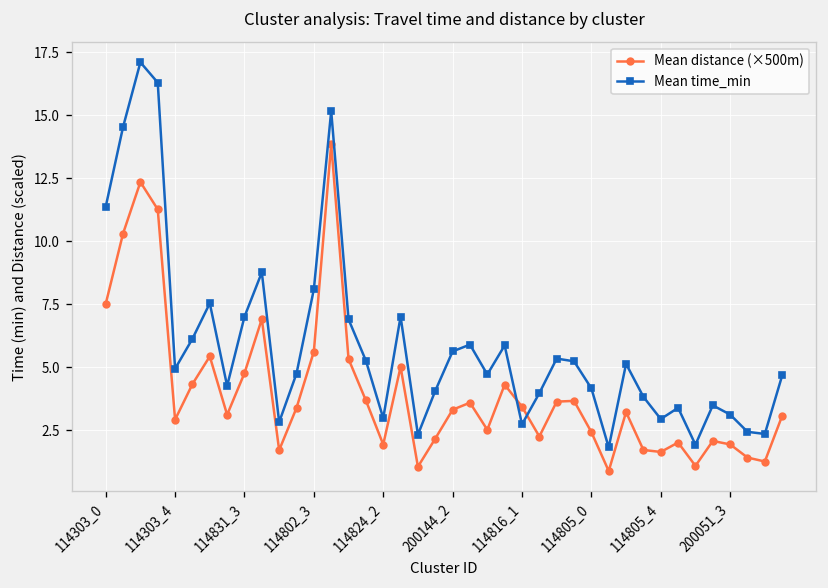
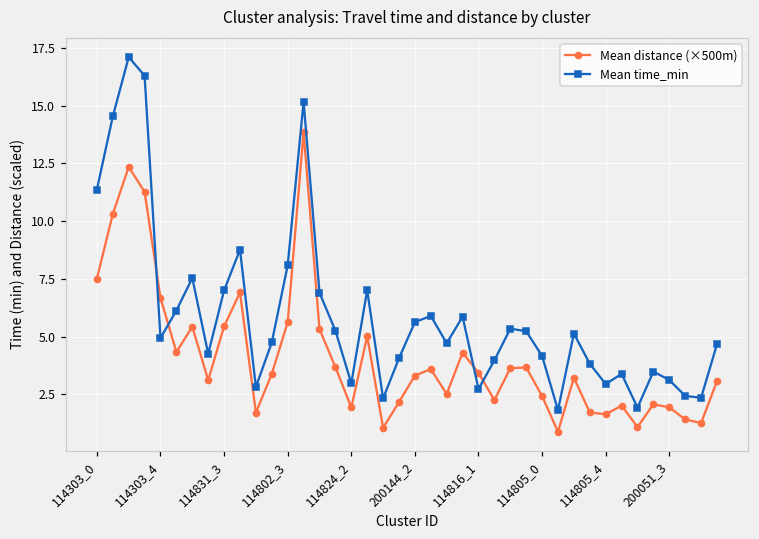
  {
    "Mean distance (×500m)": {
      "114303_0": 7.5,
-     "114303_4": 2.9,
-     "114831_3": 4.8,
+     "114303_4": 6.7,
+     "114831_3": 5.4,
      "114802_3": 5.6,
      "114824_2": 1.9,
      "200144_2": 3.3,
      "114816_1": 3.4,
      "114805_0": 2.4,
      "114805_4": 1.6,
      "200051_3": 1.9
    },
    "Mean time_min": {
      "114303_0": 11.4,
      "114303_4": 4.9,
      "114831_3": 7.0,
      "114802_3": 8.1,
      "114824_2": 3.0,
      "200144_2": 5.6,
      "114816_1": 2.7,
      "114805_0": 4.2,
      "114805_4": 2.9,
      "200051_3": 3.1
    }
  }
